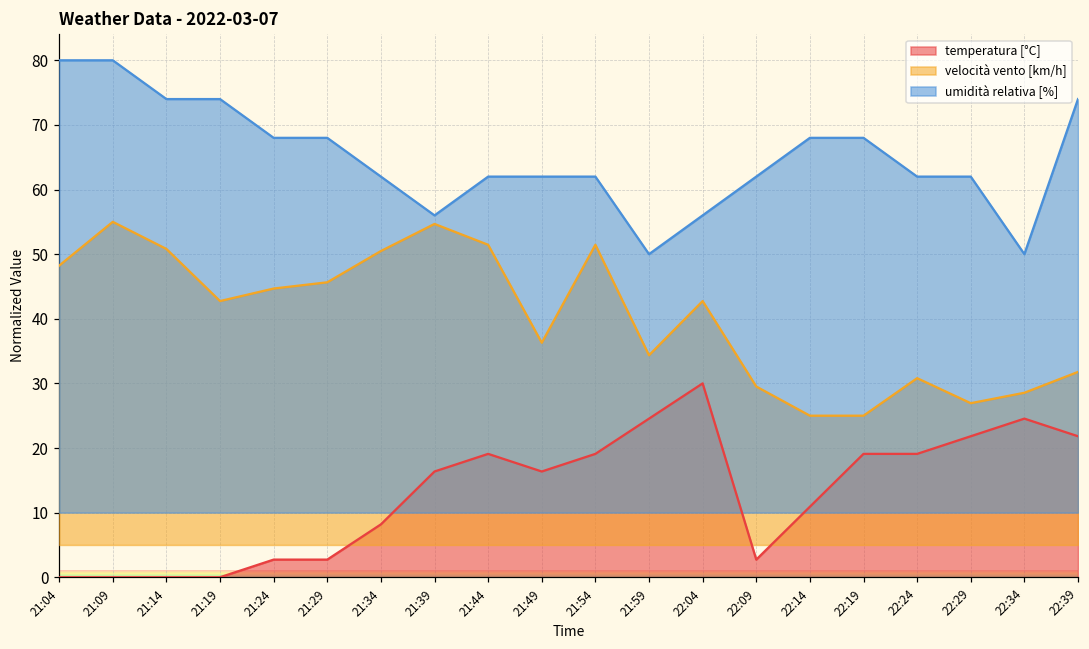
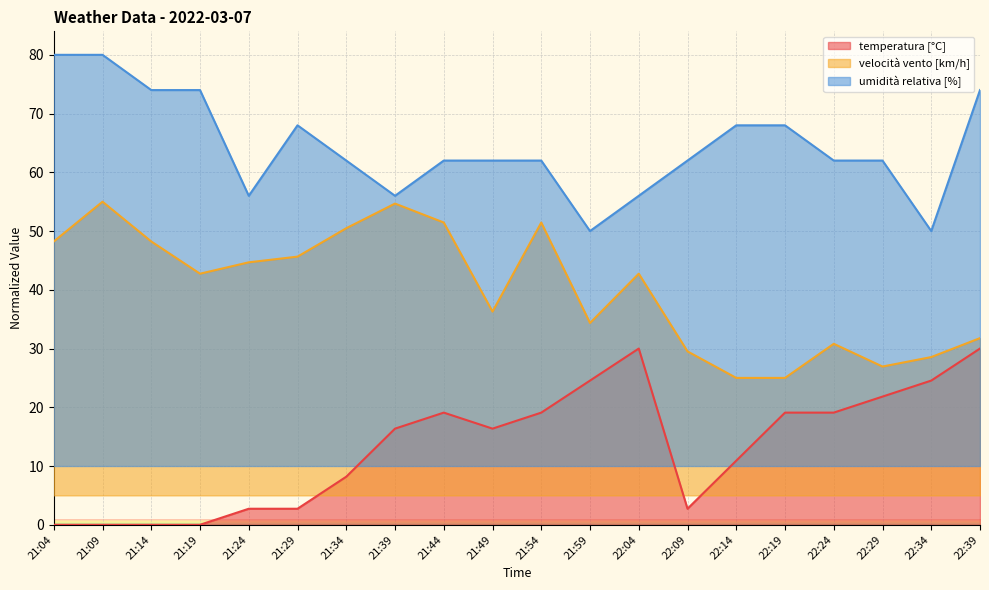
  {
    "temperatura [°C]": {
      "21:04": 0,
      "21:09": 0,
      "21:14": 0,
      "21:19": 0,
      "21:24": 3,
      "21:29": 3,
      "21:34": 8,
      "21:39": 16,
      "21:44": 19,
      "21:49": 16,
      "21:54": 19,
      "21:59": 25,
      "22:04": 30,
      "22:09": 3,
      "22:14": 11,
      "22:19": 19,
      "22:24": 19,
      "22:29": 22,
      "22:34": 25,
-     "22:39": 22
+     "22:39": 30
    },
    "velocità vento [km/h]": {
      "21:04": 48,
      "21:09": 55,
-     "21:14": 51,
+     "21:14": 48,
      "21:19": 43,
      "21:24": 45,
      "21:29": 46,
      "21:34": 50,
      "21:39": 55,
      "21:44": 51,
      "21:49": 36,
      "21:54": 51,
      "21:59": 34,
      "22:04": 43,
      "22:09": 30,
      "22:14": 25,
      "22:19": 25,
      "22:24": 31,
      "22:29": 27,
      "22:34": 29,
      "22:39": 32
    },
    "umidità relativa [%]": {
      "21:04": 80,
      "21:09": 80,
      "21:14": 74,
      "21:19": 74,
-     "21:24": 68,
+     "21:24": 56,
      "21:29": 68,
      "21:34": 62,
      "21:39": 56,
      "21:44": 62,
      "21:49": 62,
      "21:54": 62,
      "21:59": 50,
      "22:04": 56,
      "22:09": 62,
      "22:14": 68,
      "22:19": 68,
      "22:24": 62,
      "22:29": 62,
      "22:34": 50,
      "22:39": 74
    }
  }
